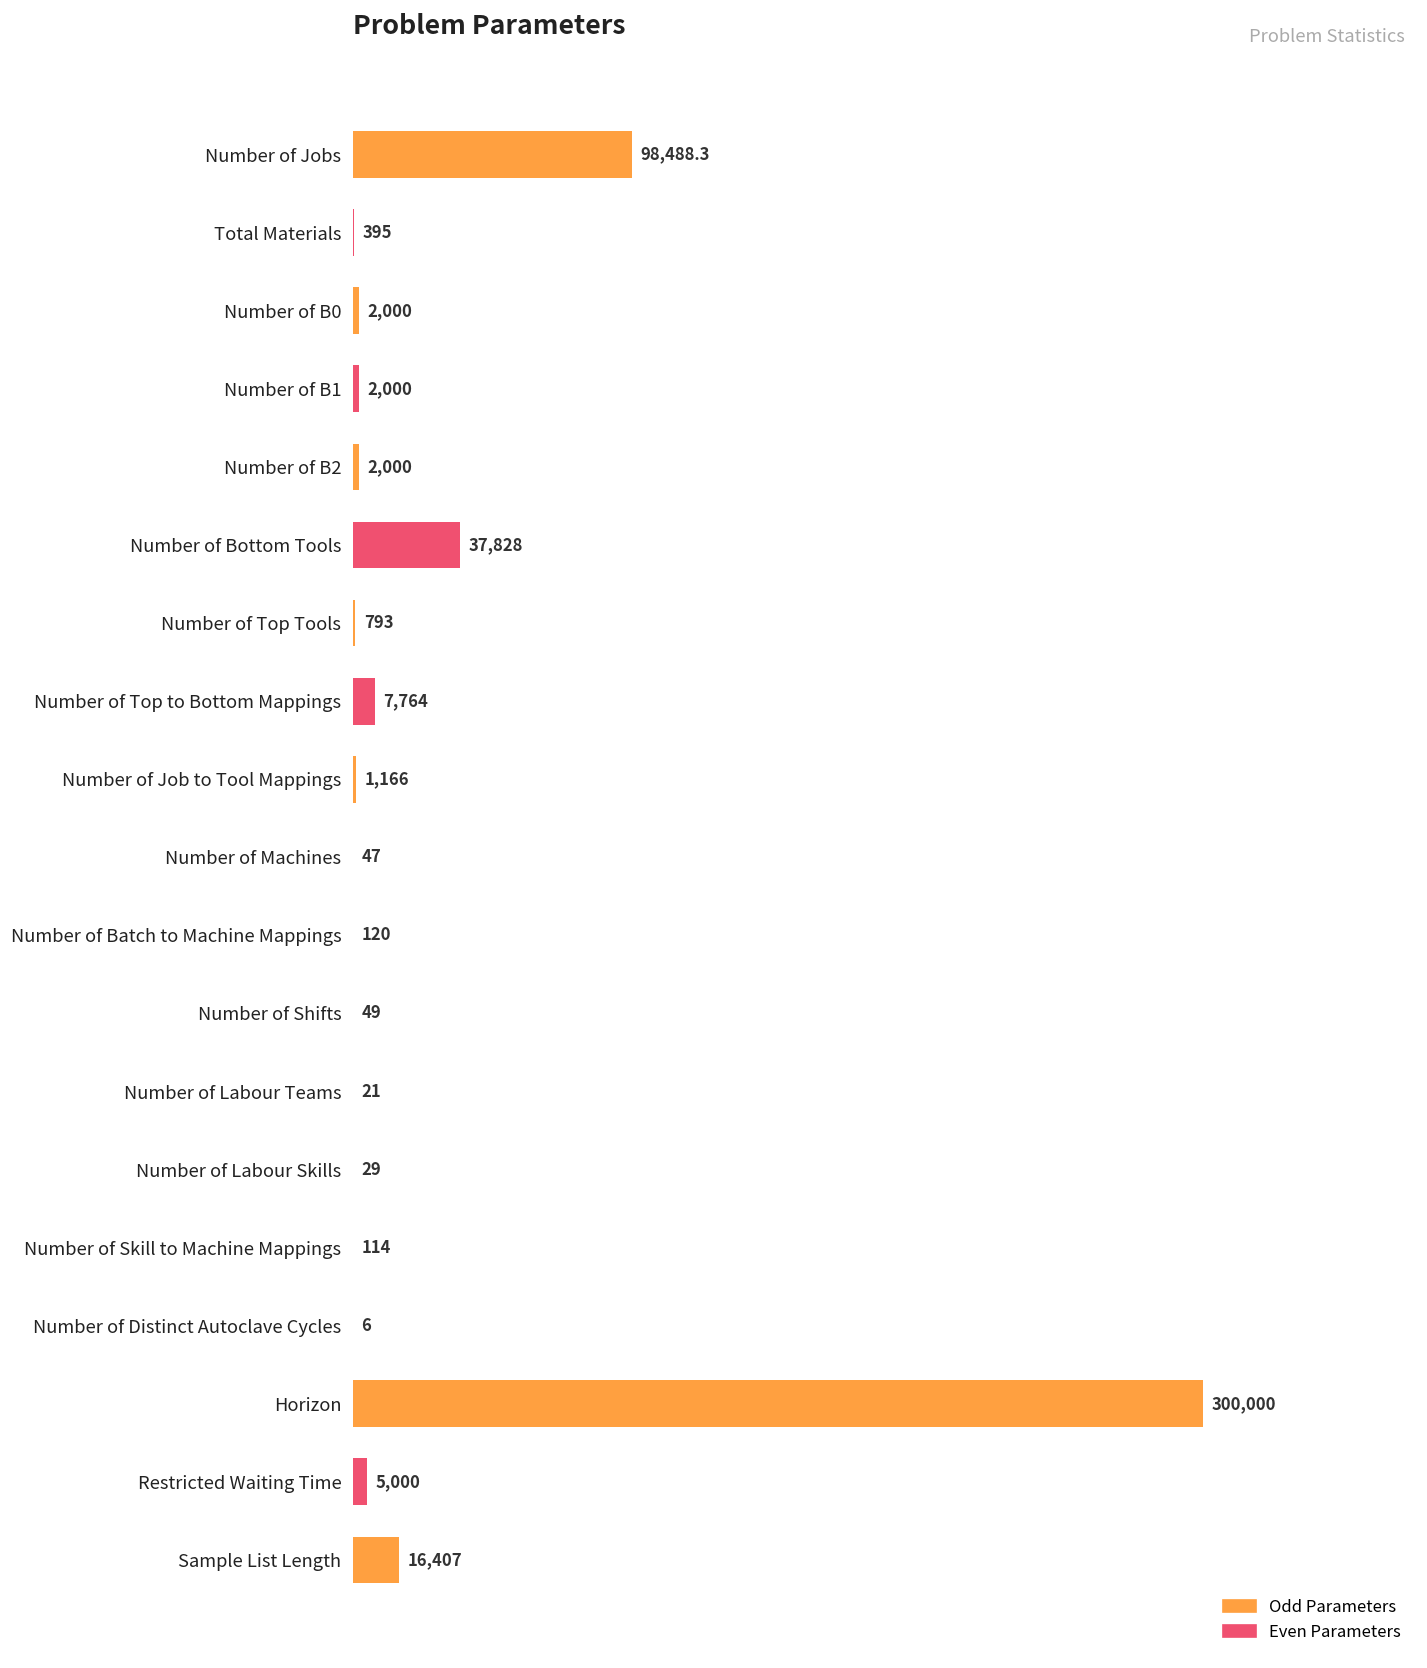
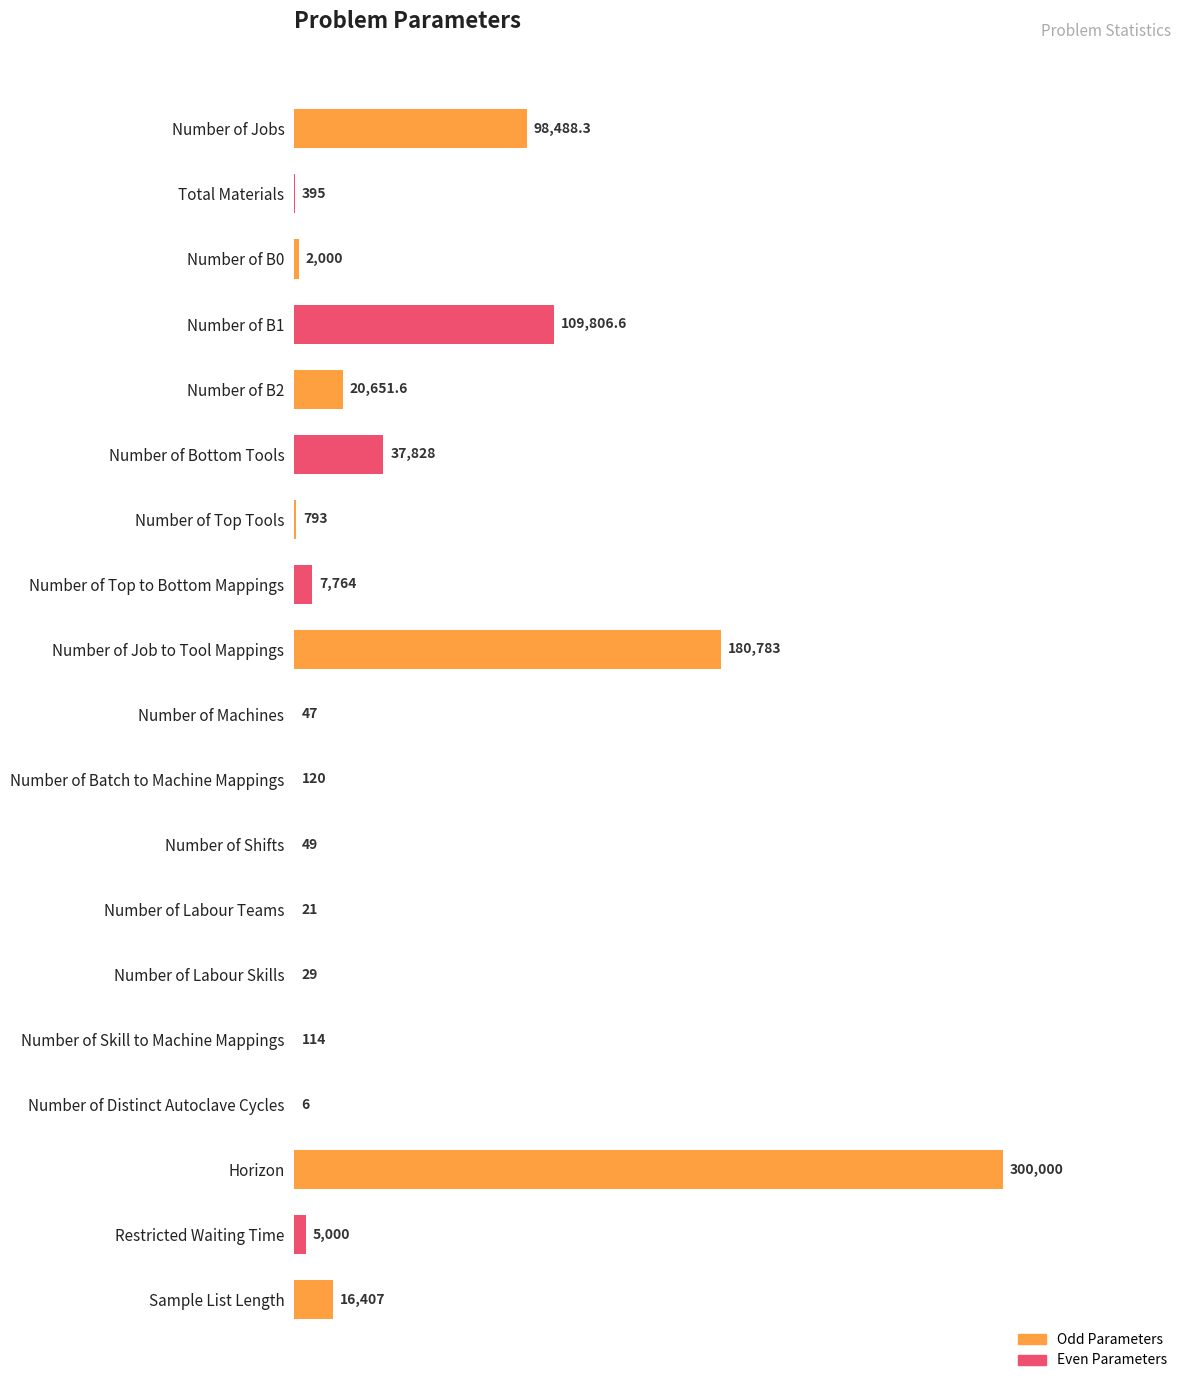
  {
-   "Number of B1": "2,000",
-   "Number of B2": "2,000",
-   "Number of Job to Tool Mappings": "1,166"
+   "Number of B1": "109,806.6",
+   "Number of B2": "20,651.6",
+   "Number of Job to Tool Mappings": "180,783"
  }
